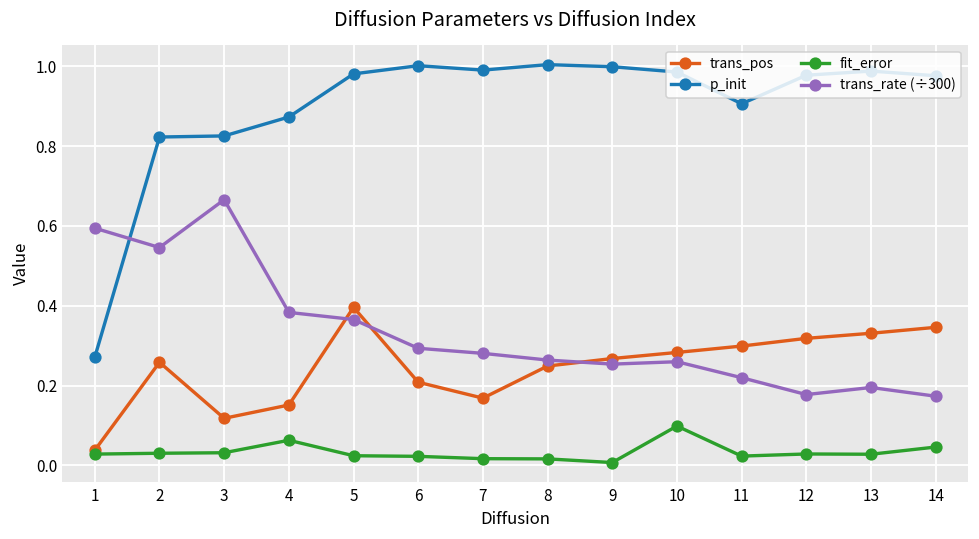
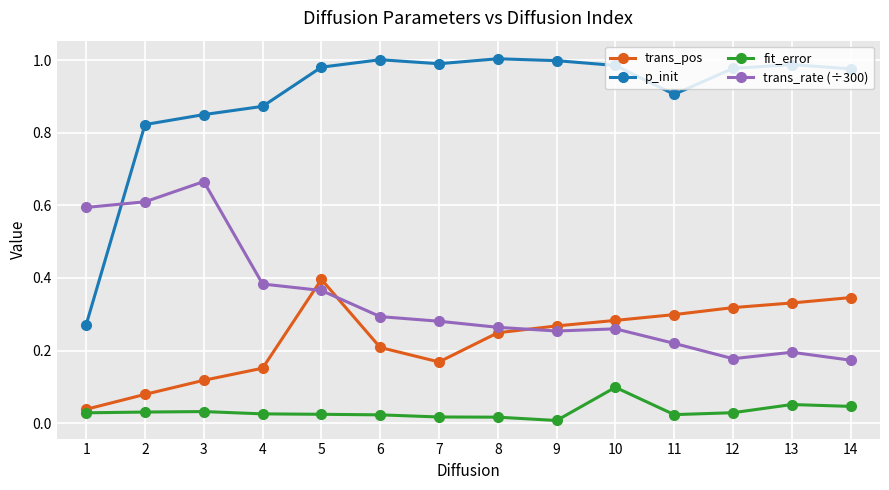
  {
    "trans_pos": {
      "1": 0.04,
-     "2": 0.26,
+     "2": 0.08,
      "3": 0.12,
      "4": 0.15,
      "5": 0.40,
      "6": 0.21,
      "7": 0.17,
      "8": 0.25,
      "9": 0.27,
      "10": 0.28,
      "11": 0.30,
      "12": 0.32,
      "13": 0.33,
      "14": 0.35
    },
    "p_init": {
      "1": 0.27,
      "2": 0.82,
-     "3": 0.83,
+     "3": 0.85,
      "4": 0.87,
      "5": 0.98,
      "6": 1.00,
      "7": 0.99,
      "8": 1.00,
      "9": 1.00,
      "11": 0.91
    },
    "fit_error": {
      "1": 0.03,
      "2": 0.03,
      "3": 0.03,
-     "4": 0.06,
+     "4": 0.03,
      "5": 0.02,
      "6": 0.02,
      "7": 0.02,
      "8": 0.02,
      "9": 0.01,
      "10": 0.10,
      "11": 0.02,
      "12": 0.03,
-     "13": 0.03,
+     "13": 0.05,
      "14": 0.05
    },
    "trans_rate (÷300)": {
      "1": 0.59,
-     "2": 0.55,
+     "2": 0.61,
      "3": 0.67,
      "4": 0.38,
      "5": 0.37,
      "6": 0.29,
      "7": 0.28,
      "8": 0.26,
      "9": 0.25,
      "10": 0.26,
      "11": 0.22,
      "12": 0.18,
      "13": 0.20,
      "14": 0.17
    }
  }
